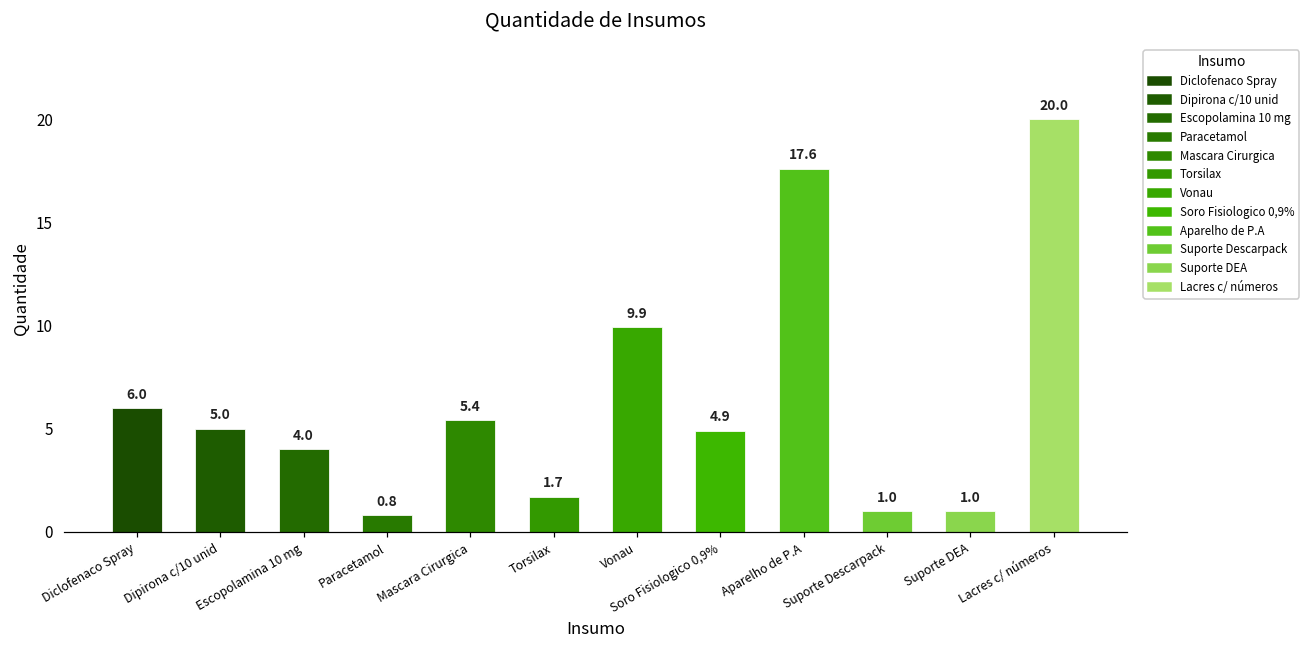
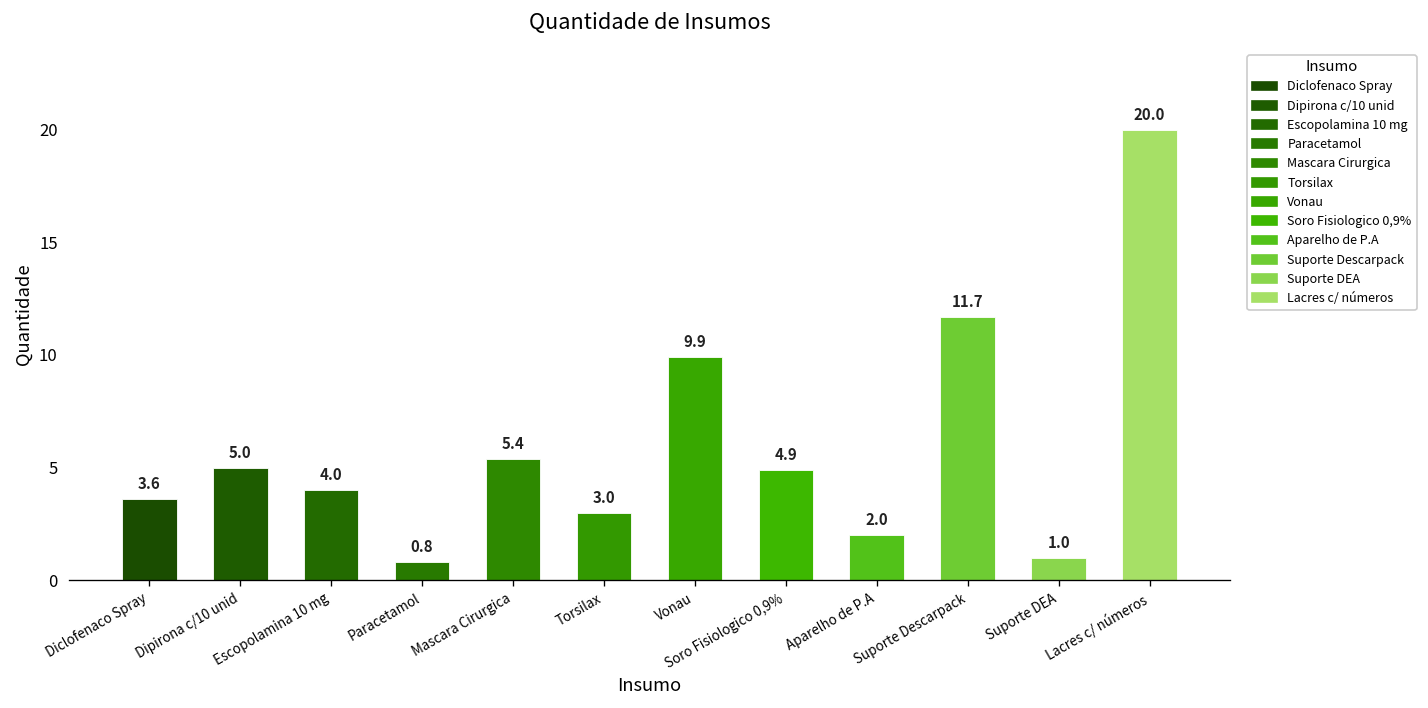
  {
-   "Diclofenaco Spray": 6.0,
+   "Diclofenaco Spray": 3.6,
    "Dipirona c/10 unid": 5.0,
    "Escopolamina 10 mg": 4.0,
    "Paracetamol": 0.8,
    "Mascara Cirurgica": 5.4,
-   "Torsilax": 1.7,
+   "Torsilax": 3.0,
    "Vonau": 9.9,
    "Soro Fisiologico 0,9%": 4.9,
-   "Aparelho de P.A": 17.6,
-   "Suporte Descarpack": 1.0,
+   "Aparelho de P.A": 2.0,
+   "Suporte Descarpack": 11.7,
    "Suporte DEA": 1.0,
    "Lacres c/ números": 20.0
  }
